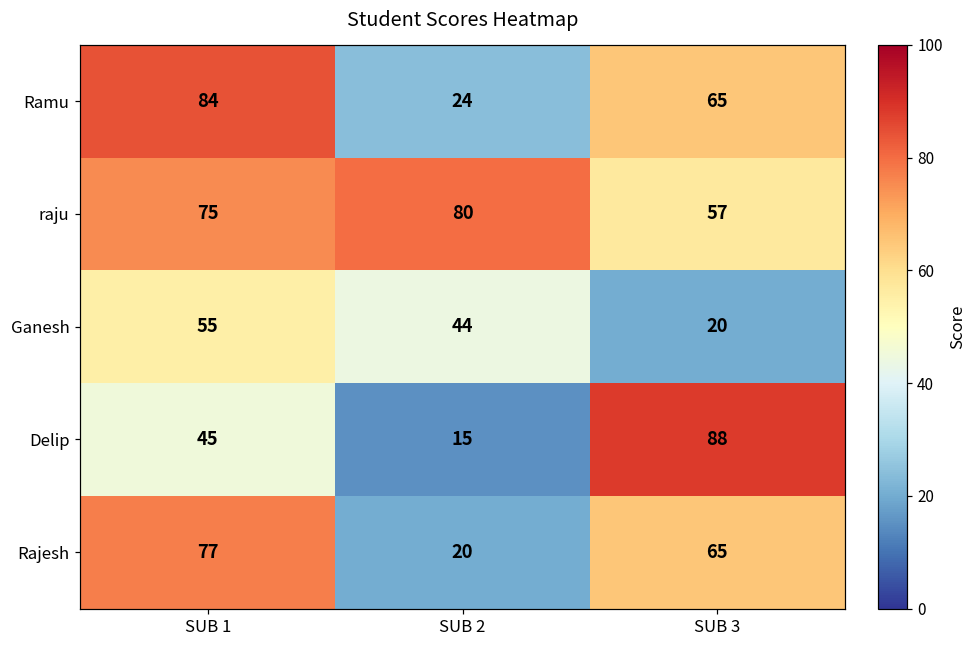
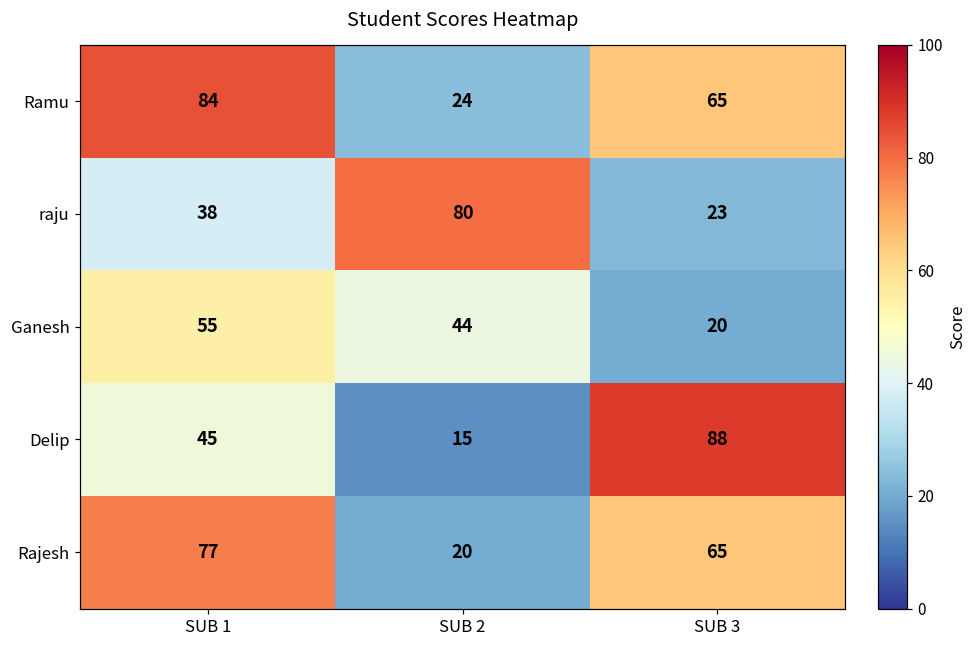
  {
    "Ramu": {
      "SUB 1": 84,
      "SUB 2": 24,
      "SUB 3": 65
    },
    "raju": {
-     "SUB 1": 75,
+     "SUB 1": 38,
      "SUB 2": 80,
-     "SUB 3": 57
+     "SUB 3": 23
    },
    "Ganesh": {
      "SUB 1": 55,
      "SUB 2": 44,
      "SUB 3": 20
    },
    "Delip": {
      "SUB 1": 45,
      "SUB 2": 15,
      "SUB 3": 88
    },
    "Rajesh": {
      "SUB 1": 77,
      "SUB 2": 20,
      "SUB 3": 65
    }
  }
